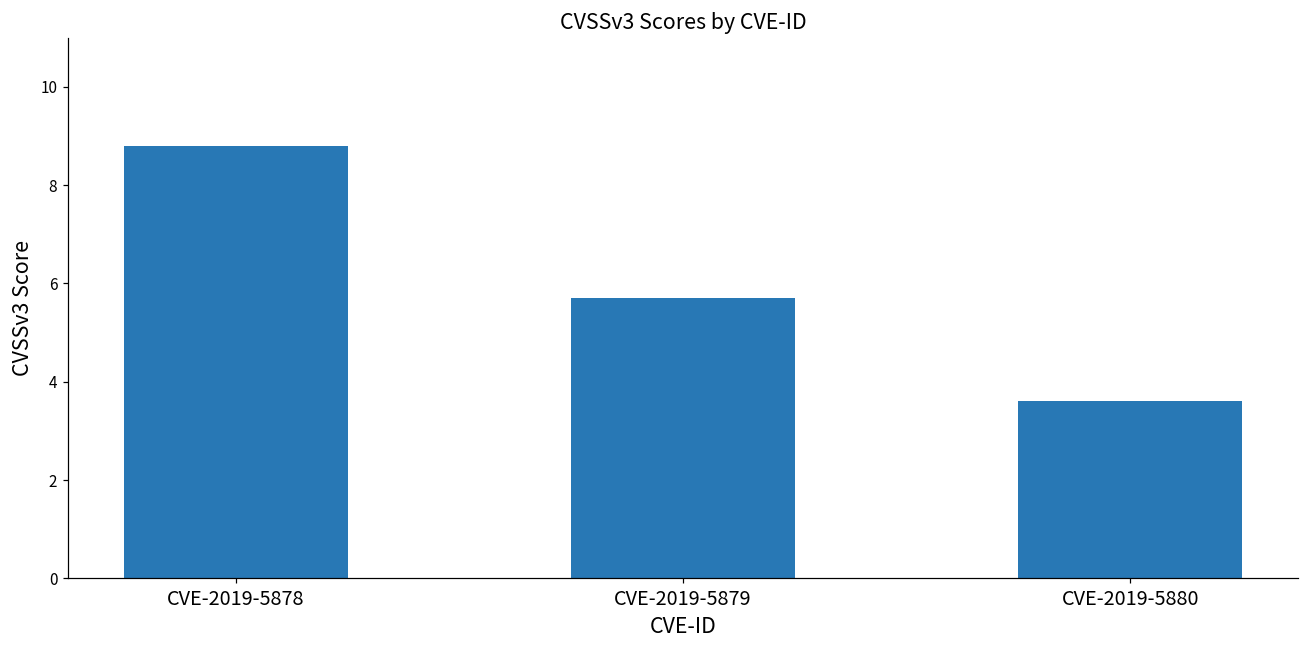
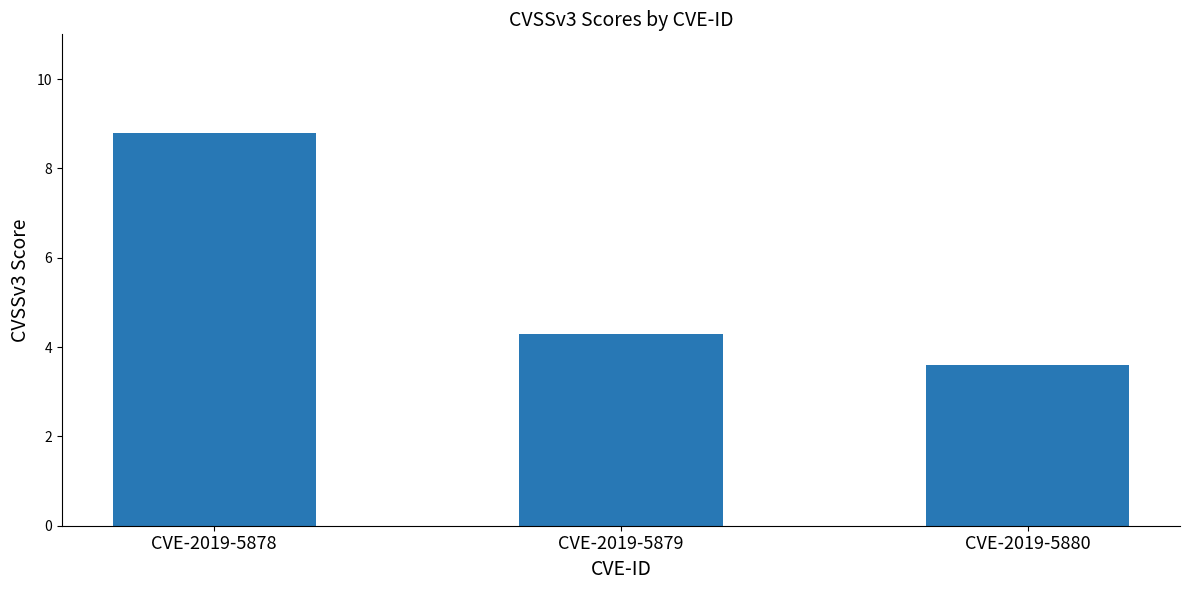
  {
    "CVE-2019-5878": 8.8,
-   "CVE-2019-5879": 5.7,
+   "CVE-2019-5879": 4.3,
    "CVE-2019-5880": 3.6
  }
